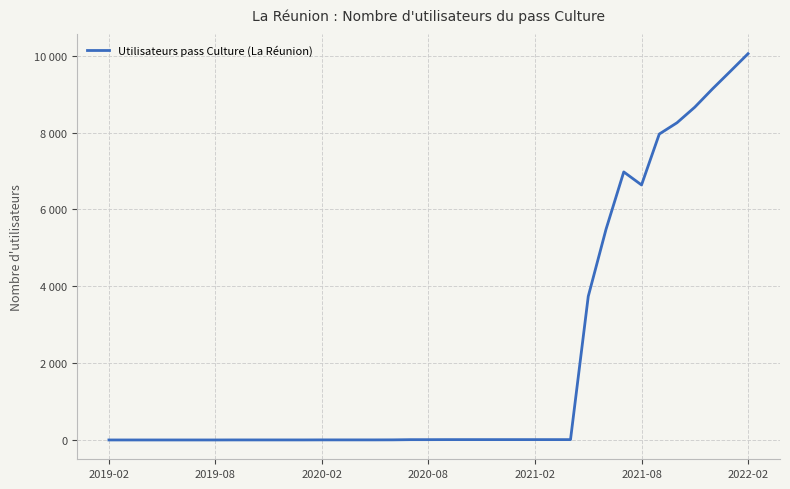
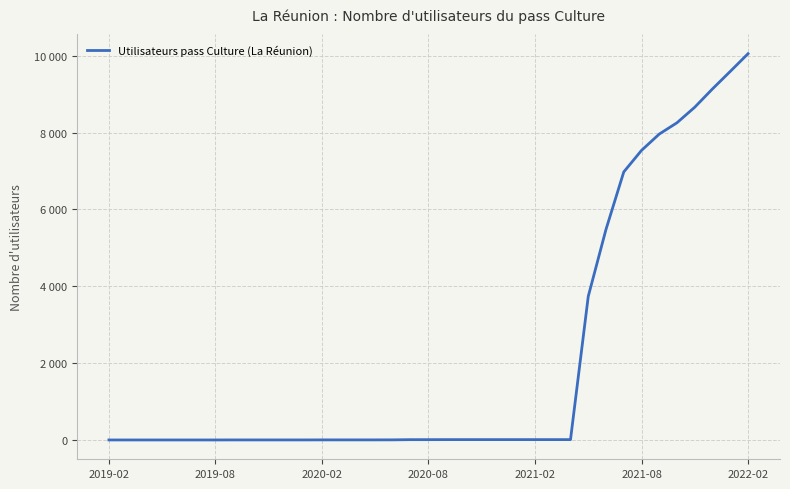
  {
    "2019-02": 0,
    "2019-08": 0,
    "2020-02": 0,
    "2020-08": 0,
    "2021-02": 0,
-   "2021-08": 6600,
+   "2021-08": 7500,
    "2022-02": 10100
  }
